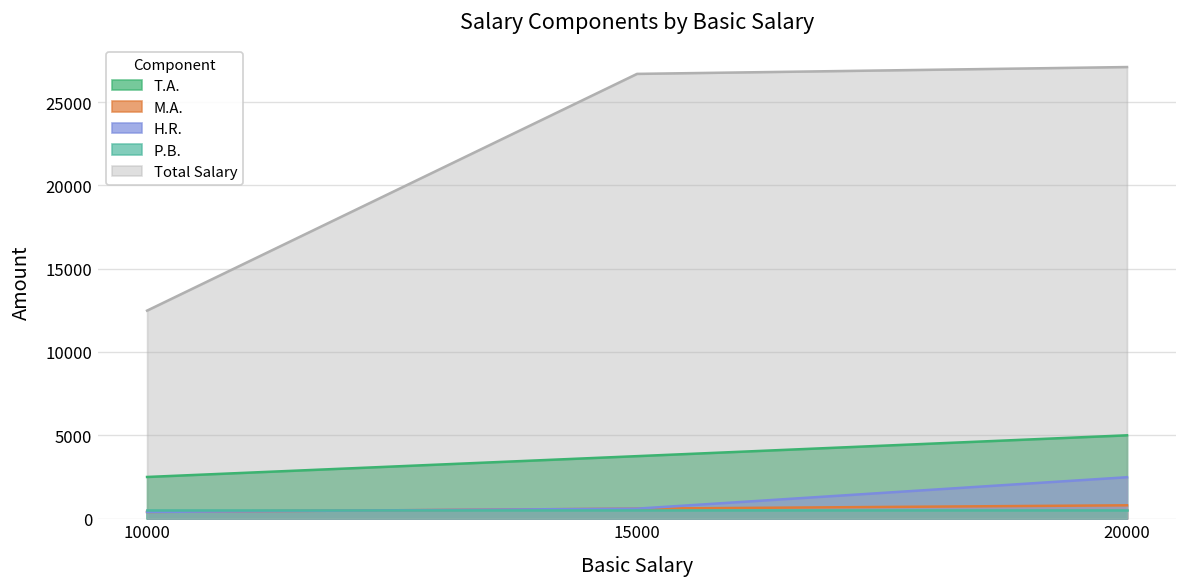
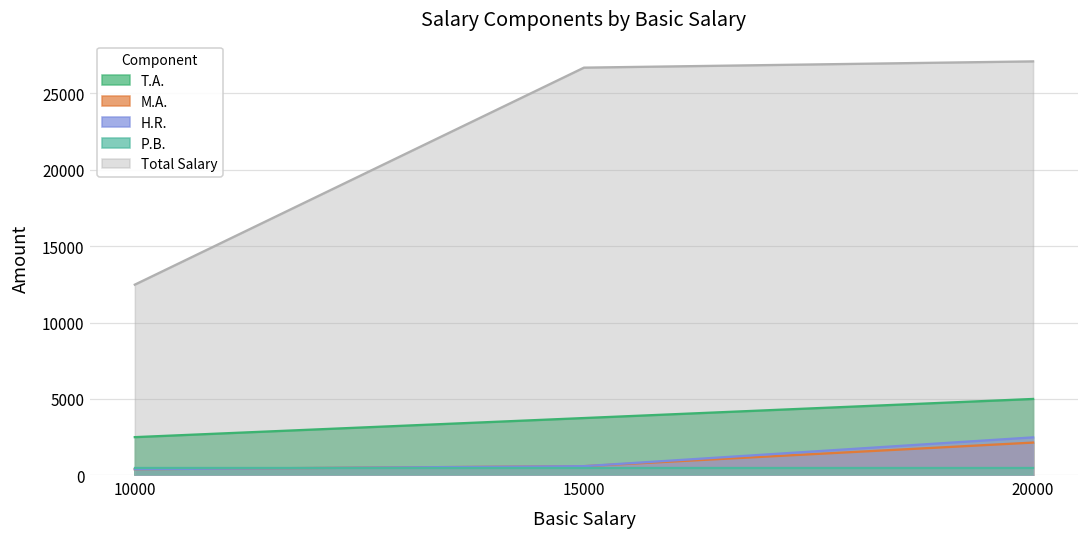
  {
    "M.A.": {
-     "20000": 800
+     "20000": 2100
    },
    "H.R.": {
      "20000": 2500
    },
    "Total Salary": {
      "10000": 12500,
      "15000": 26700,
      "20000": 27100
    }
  }
